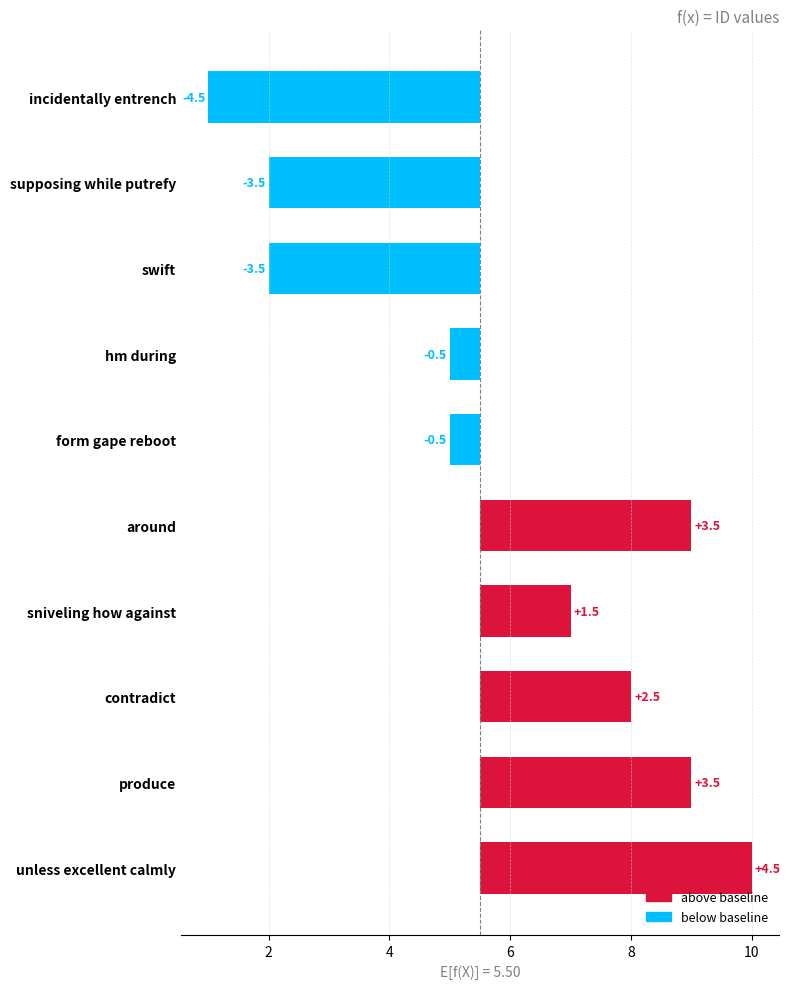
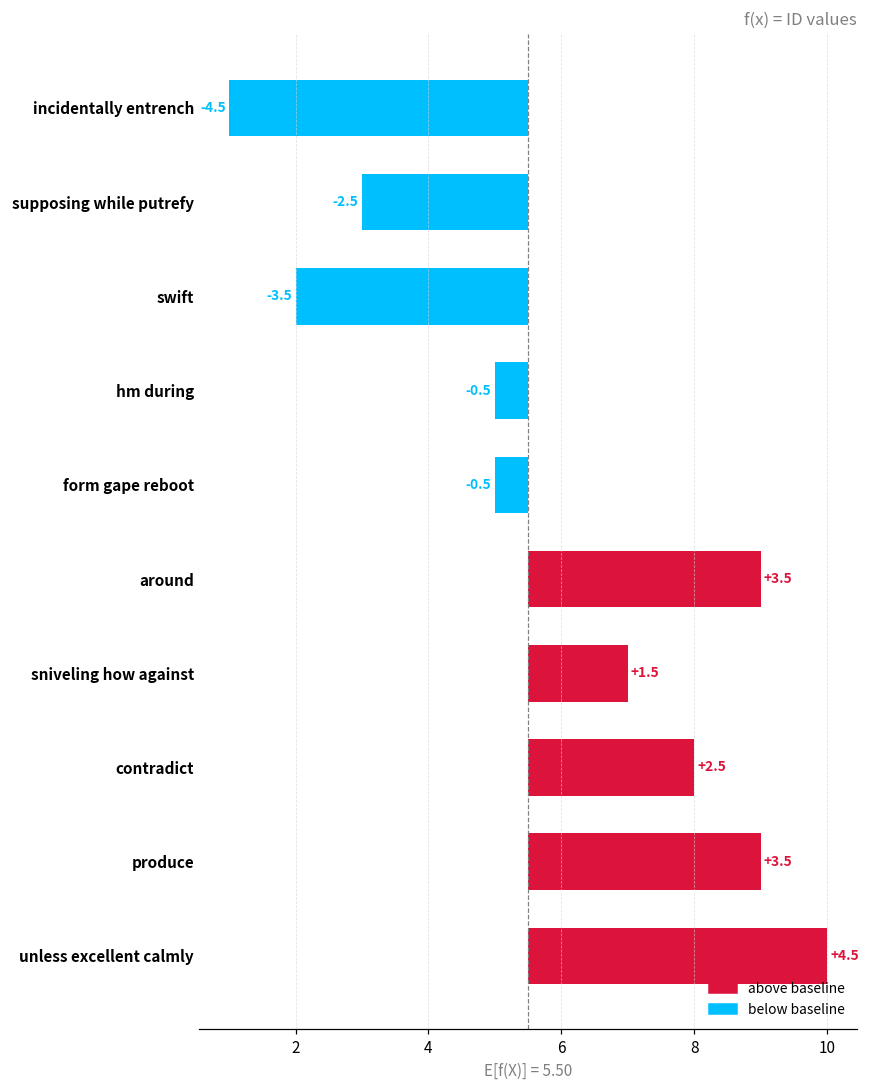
  {
    "incidentally entrench": "-4.5",
-   "supposing while putrefy": "-3.5",
+   "supposing while putrefy": "-2.5",
    "swift": "-3.5",
    "hm during": "-0.5",
    "form gape reboot": "-0.5",
    "around": "+3.5",
    "sniveling how against": "+1.5",
    "contradict": "+2.5",
    "produce": "+3.5",
    "unless excellent calmly": "+4.5"
  }
